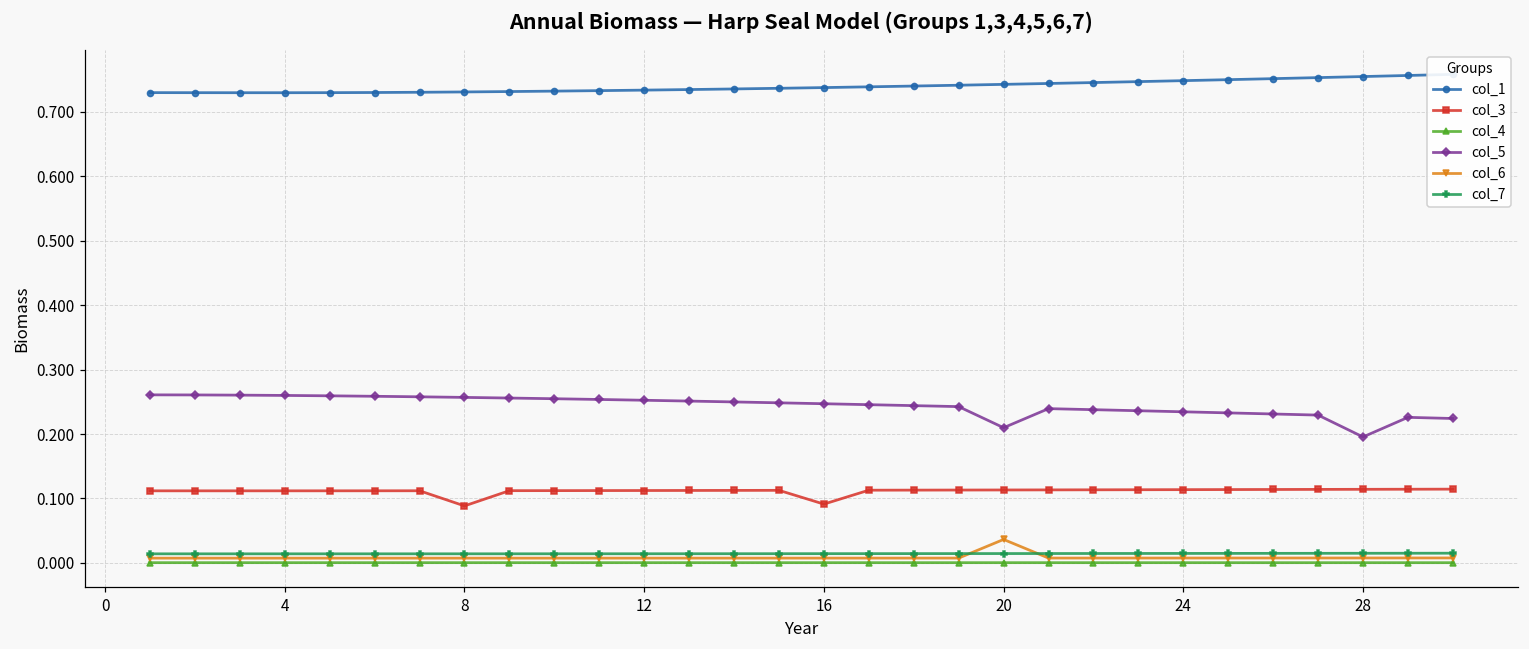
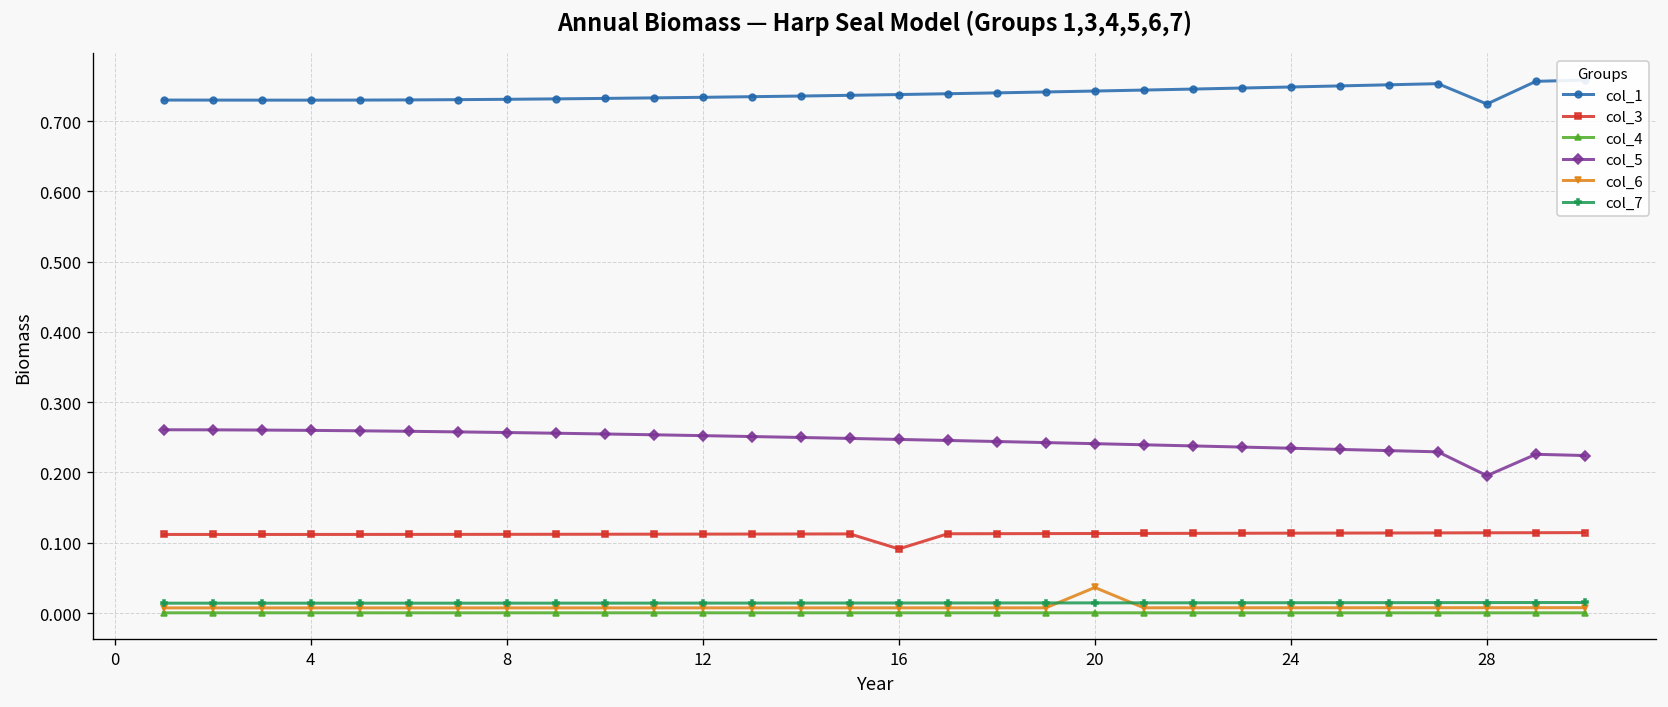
  {
    "col_1": {
      "4": 0.73,
      "8": 0.73,
      "12": 0.73,
      "16": 0.74,
      "20": 0.74,
      "24": 0.75,
-     "28": 0.75
+     "28": 0.72
    },
    "col_3": {
      "4": 0.11,
-     "8": 0.09,
+     "8": 0.11,
      "12": 0.11,
      "16": 0.09,
      "20": 0.11,
      "24": 0.11,
      "28": 0.11
    },
    "col_4": {
      "4": 0.00,
      "8": 0.00,
      "12": 0.00,
      "16": 0.00,
      "20": 0.00,
      "24": 0.00,
      "28": 0.00
    },
    "col_5": {
      "4": 0.26,
      "8": 0.26,
      "12": 0.25,
      "16": 0.25,
-     "20": 0.21,
+     "20": 0.24,
      "24": 0.23,
      "28": 0.20
    },
    "col_6": {
      "4": 0.01,
      "8": 0.01,
      "12": 0.01,
      "16": 0.01,
      "20": 0.04,
      "24": 0.01,
      "28": 0.01
    },
    "col_7": {
      "4": 0.01,
      "8": 0.01,
      "12": 0.01,
      "16": 0.01,
      "20": 0.01,
      "24": 0.01,
      "28": 0.01
    }
  }
